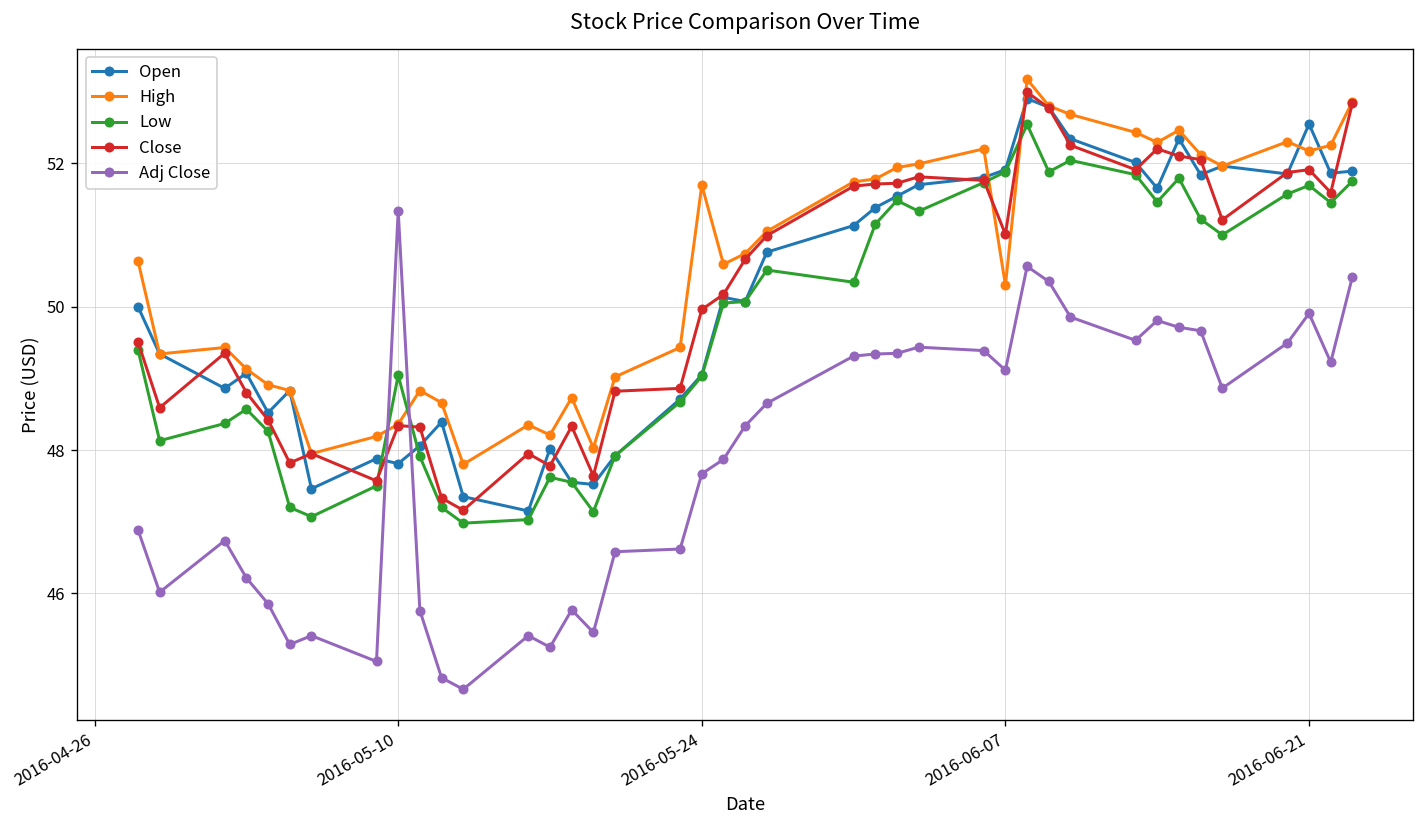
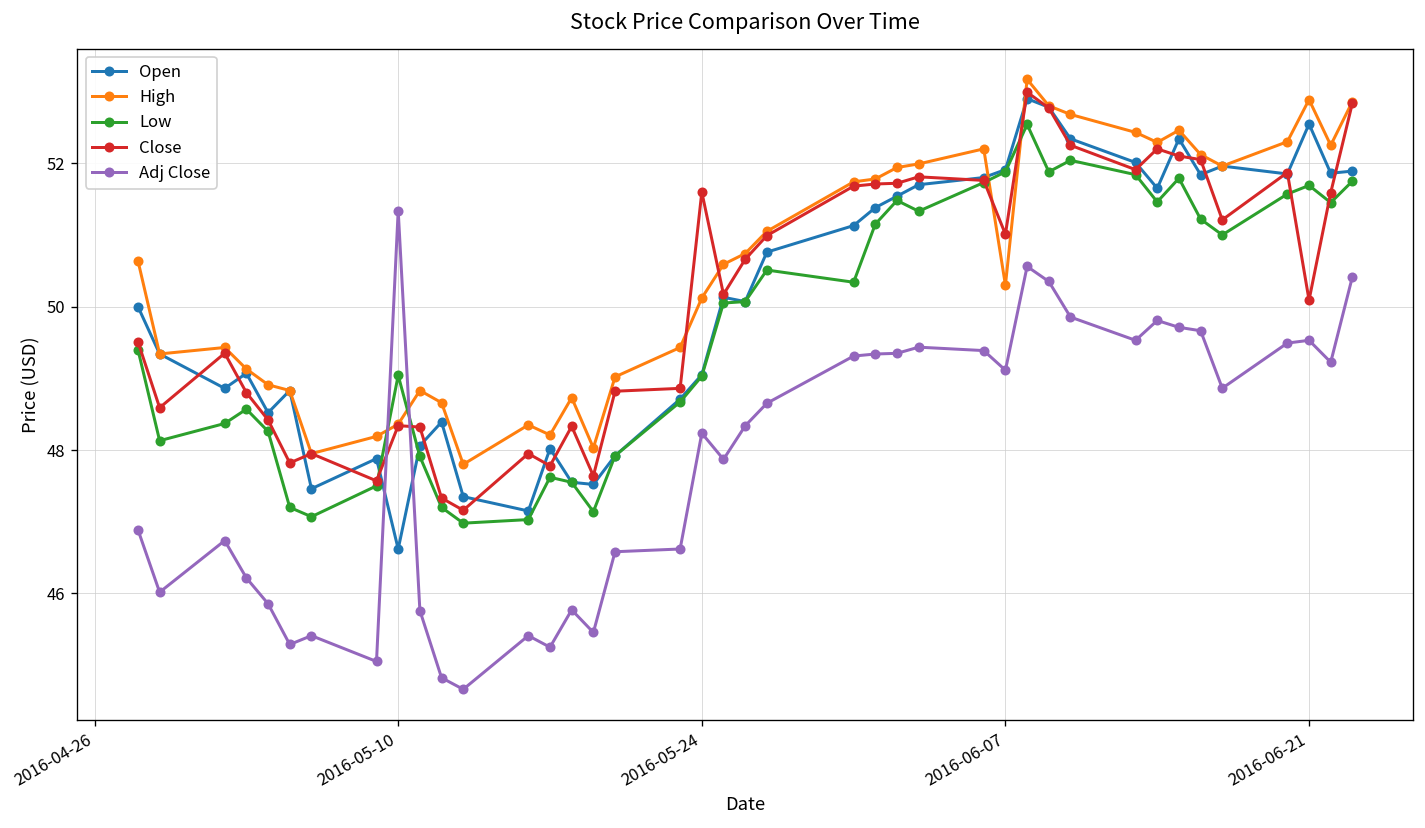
  {
    "Open": {
-     "2016-05-10": 47.8,
+     "2016-05-10": 46.6,
      "2016-06-21": 52.5
    },
    "High": {
-     "2016-05-24": 51.7,
+     "2016-05-24": 50.1,
      "2016-06-07": 50.3,
-     "2016-06-21": 52.2
+     "2016-06-21": 52.9
    },
    "Low": {
      "2016-05-10": 49.0,
      "2016-06-21": 51.7
    },
    "Close": {
-     "2016-05-24": 50.0,
+     "2016-05-24": 51.6,
      "2016-06-07": 51.0,
-     "2016-06-21": 51.9
+     "2016-06-21": 50.1
    },
    "Adj Close": {
      "2016-05-10": 51.3,
-     "2016-05-24": 47.7,
+     "2016-05-24": 48.2,
      "2016-06-07": 49.1,
-     "2016-06-21": 49.9
+     "2016-06-21": 49.5
    }
  }
